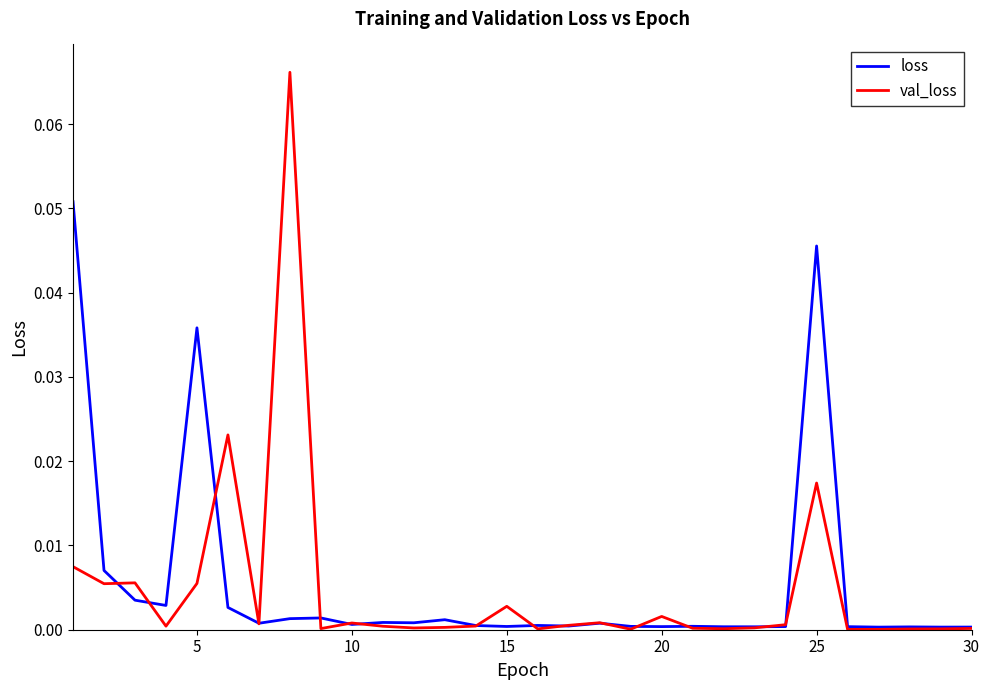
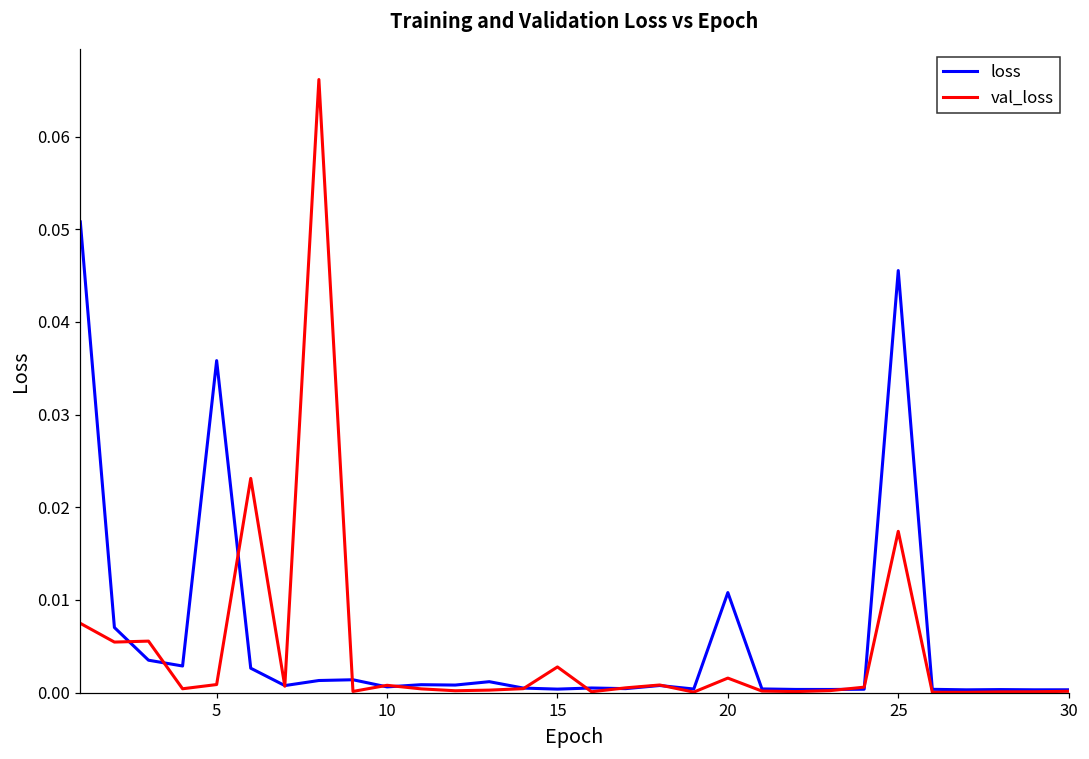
  {
    "loss": {
      "5": 0.036,
      "15": 0.000,
-     "20": 0.000,
+     "20": 0.011,
      "25": 0.046
    },
    "val_loss": {
-     "5": 0.005,
+     "5": 0.001,
      "15": 0.003,
      "20": 0.002,
      "25": 0.017
    }
  }
